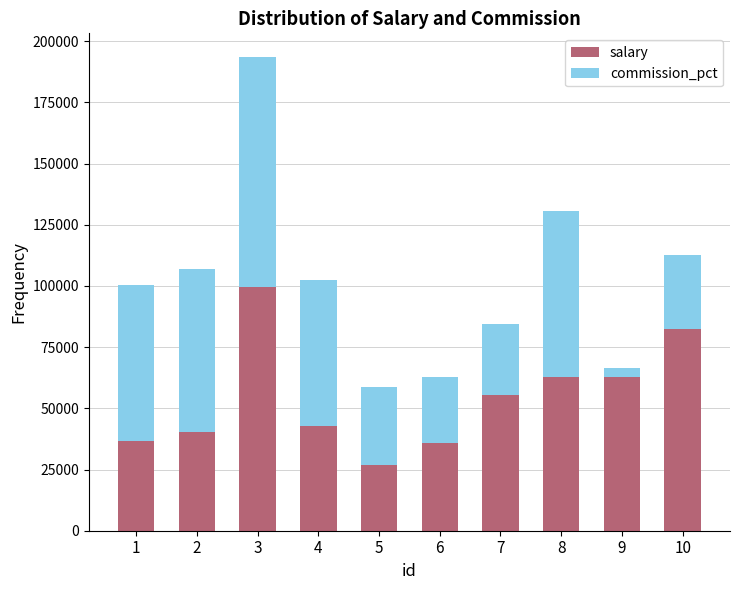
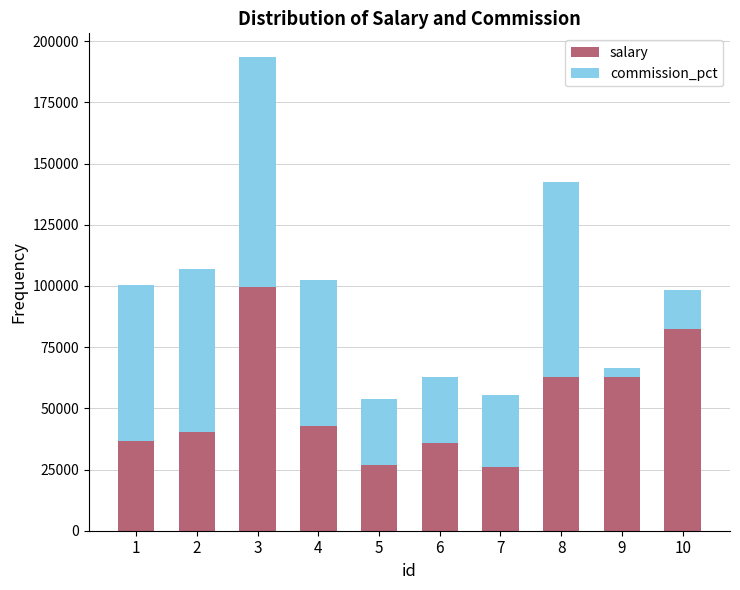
  {
    "salary": {
      "1": 37000,
      "2": 40000,
      "3": 99000,
      "4": 43000,
      "5": 27000,
      "6": 36000,
-     "7": 55000,
+     "7": 26000,
      "8": 63000,
      "9": 63000,
      "10": 82000
    },
    "commission_pct": {
      "1": 64000,
      "2": 67000,
      "3": 94000,
      "4": 60000,
-     "5": 32000,
+     "5": 27000,
      "6": 27000,
      "7": 29000,
-     "8": 68000,
+     "8": 80000,
      "9": 4000,
-     "10": 30000
+     "10": 16000
    }
  }
